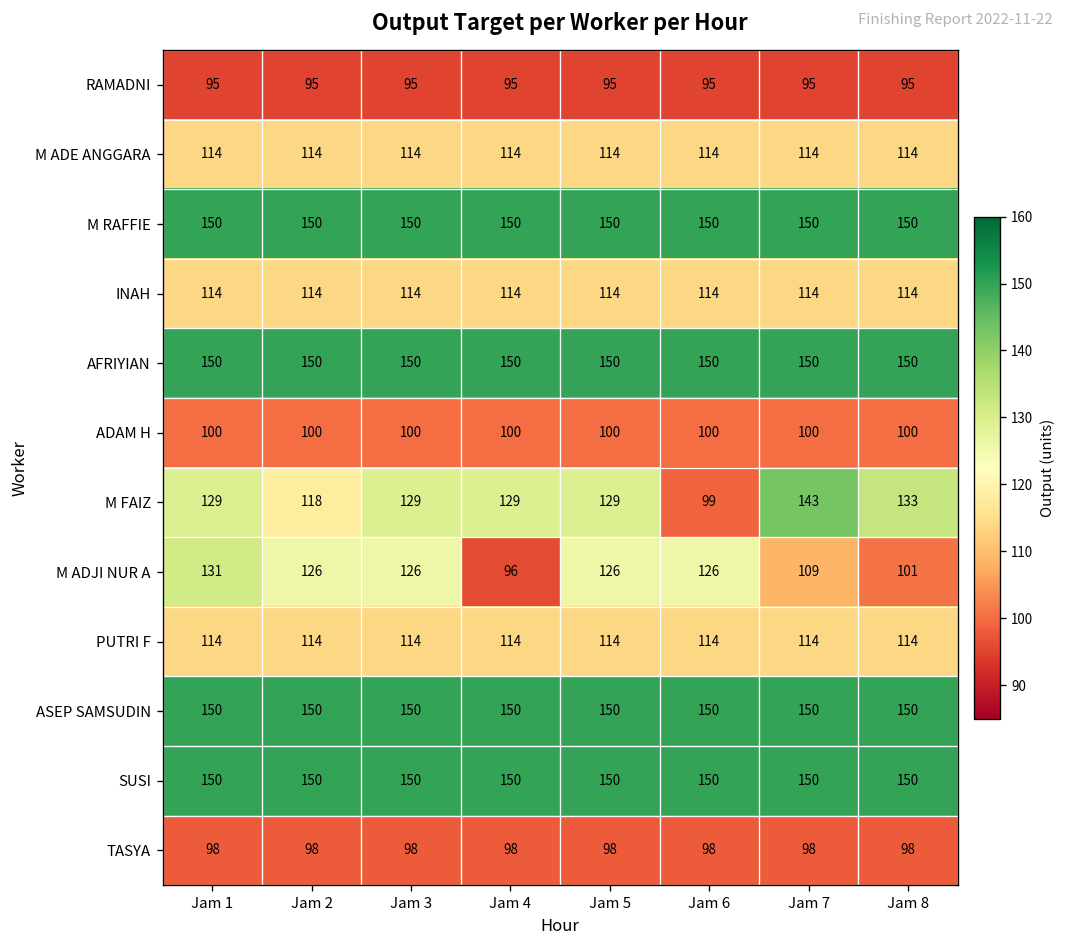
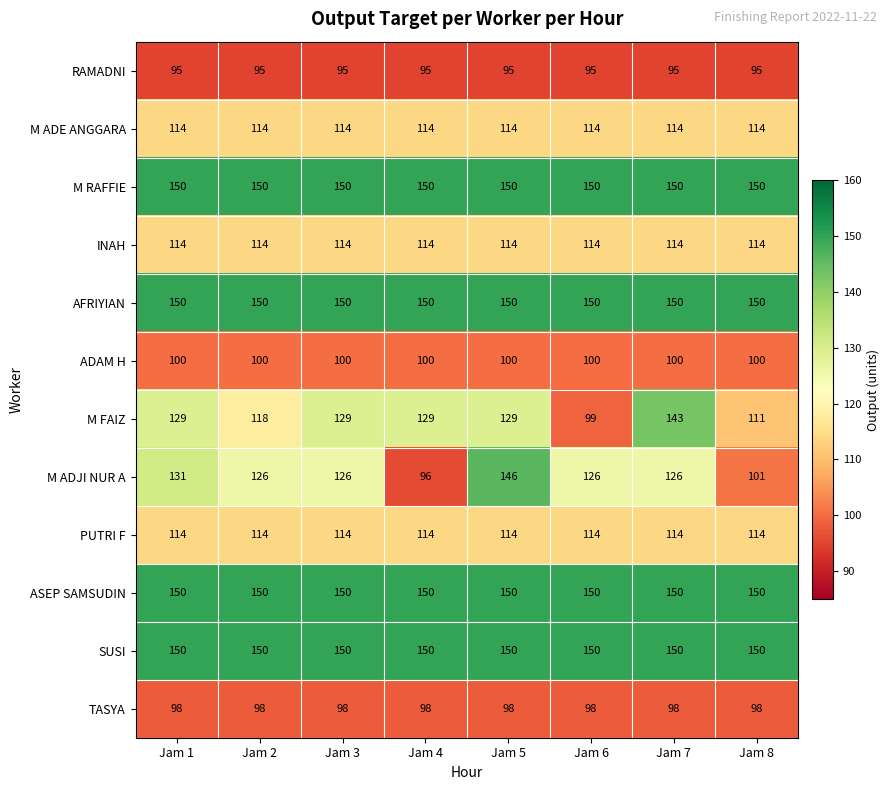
  {
    "RAMADNI": {
      "Jam 1": 95,
      "Jam 2": 95,
      "Jam 3": 95,
      "Jam 4": 95,
      "Jam 5": 95,
      "Jam 6": 95,
      "Jam 7": 95,
      "Jam 8": 95
    },
    "M ADE ANGGARA": {
      "Jam 1": 114,
      "Jam 2": 114,
      "Jam 3": 114,
      "Jam 4": 114,
      "Jam 5": 114,
      "Jam 6": 114,
      "Jam 7": 114,
      "Jam 8": 114
    },
    "M RAFFIE": {
      "Jam 1": 150,
      "Jam 2": 150,
      "Jam 3": 150,
      "Jam 4": 150,
      "Jam 5": 150,
      "Jam 6": 150,
      "Jam 7": 150,
      "Jam 8": 150
    },
    "INAH": {
      "Jam 1": 114,
      "Jam 2": 114,
      "Jam 3": 114,
      "Jam 4": 114,
      "Jam 5": 114,
      "Jam 6": 114,
      "Jam 7": 114,
      "Jam 8": 114
    },
    "AFRIYIAN": {
      "Jam 1": 150,
      "Jam 2": 150,
      "Jam 3": 150,
      "Jam 4": 150,
      "Jam 5": 150,
      "Jam 6": 150,
      "Jam 7": 150,
      "Jam 8": 150
    },
    "ADAM H": {
      "Jam 1": 100,
      "Jam 2": 100,
      "Jam 3": 100,
      "Jam 4": 100,
      "Jam 5": 100,
      "Jam 6": 100,
      "Jam 7": 100,
      "Jam 8": 100
    },
    "M FAIZ": {
      "Jam 1": 129,
      "Jam 2": 118,
      "Jam 3": 129,
      "Jam 4": 129,
      "Jam 5": 129,
      "Jam 6": 99,
      "Jam 7": 143,
-     "Jam 8": 133
+     "Jam 8": 111
    },
    "M ADJI NUR A": {
      "Jam 1": 131,
      "Jam 2": 126,
      "Jam 3": 126,
      "Jam 4": 96,
-     "Jam 5": 126,
+     "Jam 5": 146,
      "Jam 6": 126,
-     "Jam 7": 109,
+     "Jam 7": 126,
      "Jam 8": 101
    },
    "PUTRI F": {
      "Jam 1": 114,
      "Jam 2": 114,
      "Jam 3": 114,
      "Jam 4": 114,
      "Jam 5": 114,
      "Jam 6": 114,
      "Jam 7": 114,
      "Jam 8": 114
    },
    "ASEP SAMSUDIN": {
      "Jam 1": 150,
      "Jam 2": 150,
      "Jam 3": 150,
      "Jam 4": 150,
      "Jam 5": 150,
      "Jam 6": 150,
      "Jam 7": 150,
      "Jam 8": 150
    },
    "SUSI": {
      "Jam 1": 150,
      "Jam 2": 150,
      "Jam 3": 150,
      "Jam 4": 150,
      "Jam 5": 150,
      "Jam 6": 150,
      "Jam 7": 150,
      "Jam 8": 150
    },
    "TASYA": {
      "Jam 1": 98,
      "Jam 2": 98,
      "Jam 3": 98,
      "Jam 4": 98,
      "Jam 5": 98,
      "Jam 6": 98,
      "Jam 7": 98,
      "Jam 8": 98
    }
  }
